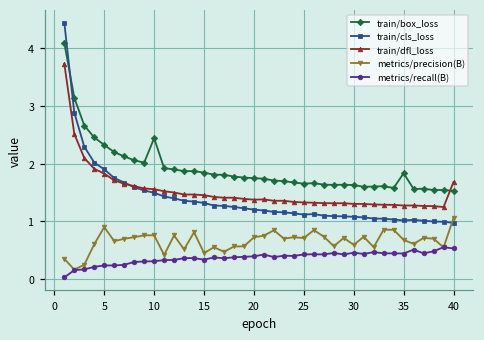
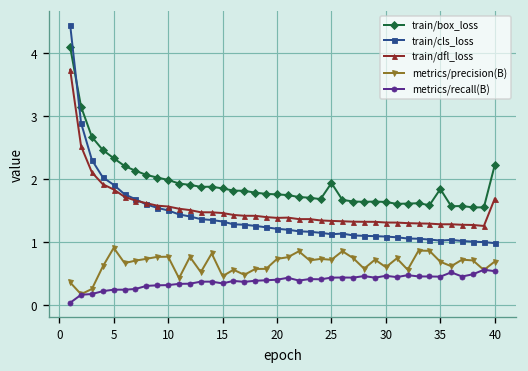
  {
    "train/box_loss": {
      "5": 2.3,
-     "10": 2.4,
+     "10": 2.0,
      "15": 1.8,
      "20": 1.7,
-     "25": 1.7,
+     "25": 1.9,
      "30": 1.6,
      "35": 1.8,
-     "40": 1.5
+     "40": 2.2
    },
    "train/dfl_loss": {
      "5": 1.8,
      "10": 1.6,
      "15": 1.5,
      "20": 1.4,
      "25": 1.3,
      "30": 1.3,
      "35": 1.3,
      "40": 1.7
    },
    "metrics/precision(B)": {
      "5": 0.9,
      "10": 0.8,
      "15": 0.5,
      "20": 0.7,
      "25": 0.7,
      "30": 0.6,
      "35": 0.7,
-     "40": 1.1
+     "40": 0.7
    }
  }
